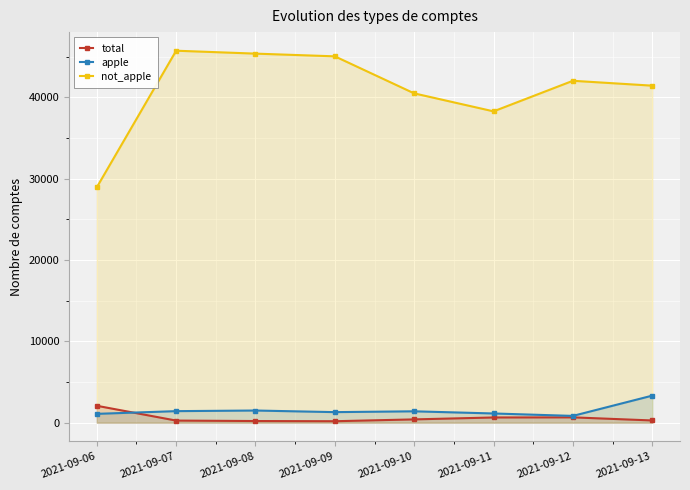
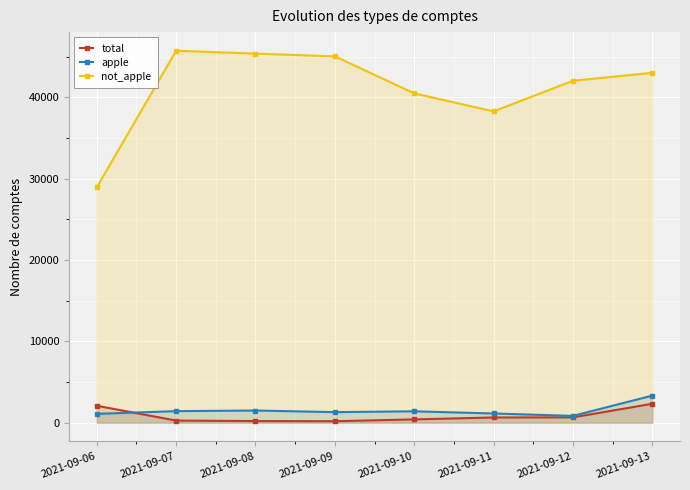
  {
    "total": {
      "2021-09-06": 2000,
      "2021-09-07": 0,
      "2021-09-08": 0,
      "2021-09-09": 0,
      "2021-09-10": 0,
      "2021-09-11": 1000,
-     "2021-09-13": 0
+     "2021-09-13": 2000
    },
    "apple": {
      "2021-09-06": 1000,
      "2021-09-07": 1000,
      "2021-09-08": 1000,
      "2021-09-09": 1000,
      "2021-09-10": 1000,
      "2021-09-11": 1000,
      "2021-09-13": 3000
    },
    "not_apple": {
      "2021-09-06": 29000,
      "2021-09-07": 46000,
      "2021-09-08": 45000,
      "2021-09-09": 45000,
      "2021-09-10": 40000,
      "2021-09-11": 38000,
      "2021-09-12": 42000,
-     "2021-09-13": 41000
+     "2021-09-13": 43000
    }
  }
